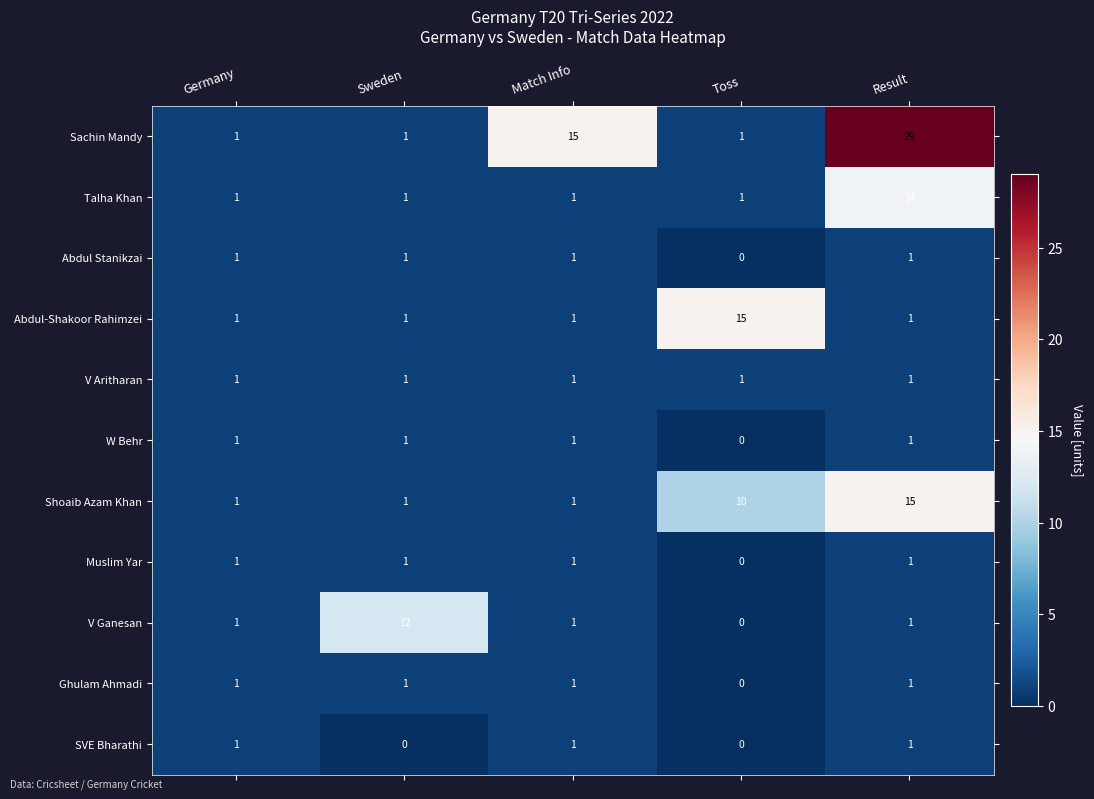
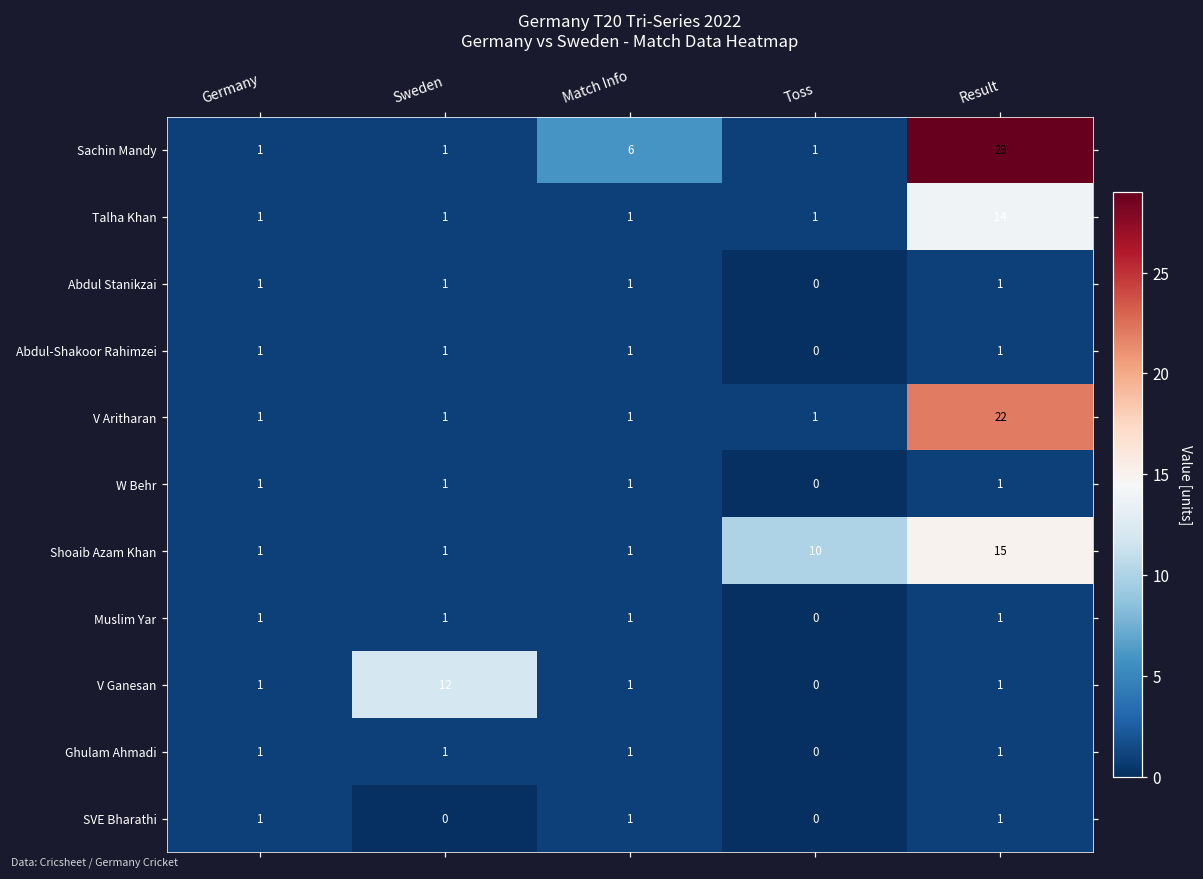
  {
    "Sachin Mandy": {
      "Germany": 1,
      "Sweden": 1,
-     "Match Info": 15,
+     "Match Info": 6,
      "Toss": 1,
      "Result": 29
    },
    "Talha Khan": {
      "Germany": 1,
      "Sweden": 1,
      "Match Info": 1,
      "Toss": 1
    },
    "Abdul Stanikzai": {
      "Germany": 1,
      "Sweden": 1,
      "Match Info": 1,
      "Toss": 0,
      "Result": 1
    },
    "Abdul-Shakoor Rahimzei": {
      "Germany": 1,
      "Sweden": 1,
      "Match Info": 1,
-     "Toss": 15,
+     "Toss": 0,
      "Result": 1
    },
    "V Aritharan": {
      "Germany": 1,
      "Sweden": 1,
      "Match Info": 1,
      "Toss": 1,
-     "Result": 1
+     "Result": 22
    },
    "W Behr": {
      "Germany": 1,
      "Sweden": 1,
      "Match Info": 1,
      "Toss": 0,
      "Result": 1
    },
    "Shoaib Azam Khan": {
      "Germany": 1,
      "Sweden": 1,
      "Match Info": 1,
      "Toss": 10,
      "Result": 15
    },
    "Muslim Yar": {
      "Germany": 1,
      "Sweden": 1,
      "Match Info": 1,
      "Toss": 0,
      "Result": 1
    },
    "V Ganesan": {
      "Germany": 1,
      "Match Info": 1,
      "Toss": 0,
      "Result": 1
    },
    "Ghulam Ahmadi": {
      "Germany": 1,
      "Sweden": 1,
      "Match Info": 1,
      "Toss": 0,
      "Result": 1
    },
    "SVE Bharathi": {
      "Germany": 1,
      "Sweden": 0,
      "Match Info": 1,
      "Toss": 0,
      "Result": 1
    }
  }
